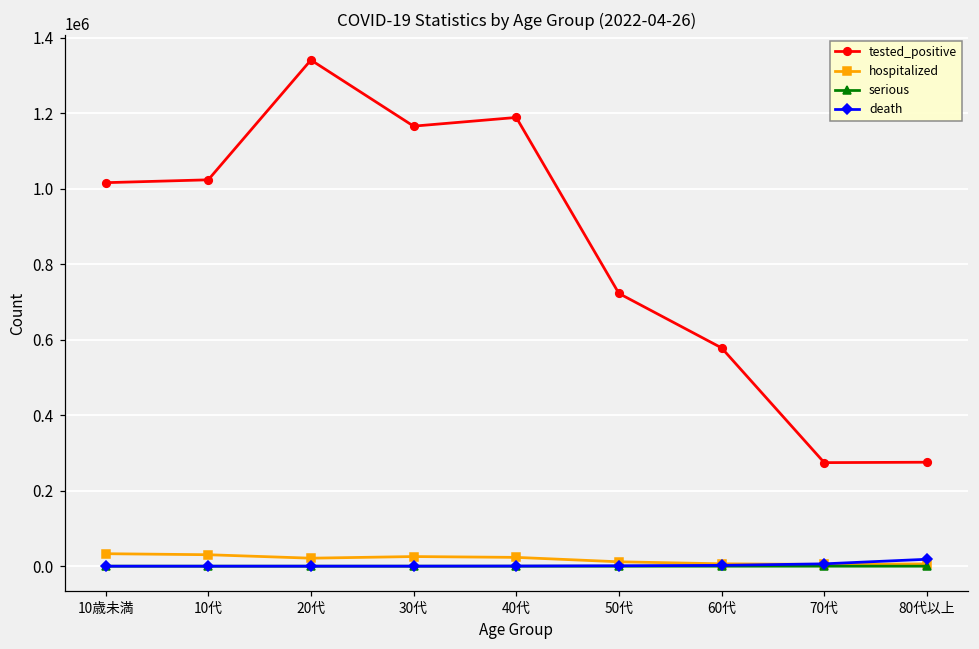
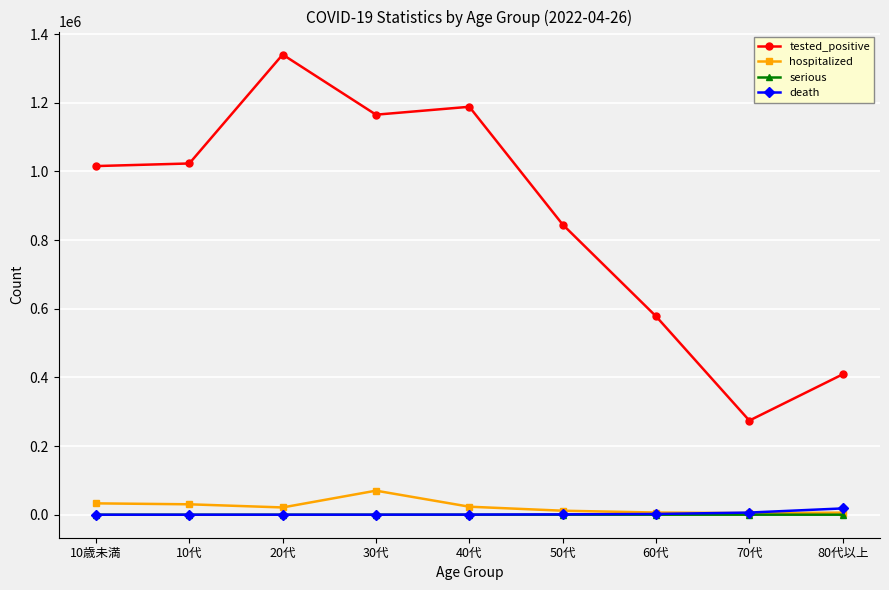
  {
    "tested_positive": {
      "10歳未満": 1020000,
      "10代": 1020000,
      "20代": 1340000,
      "30代": 1170000,
      "40代": 1190000,
-     "50代": 720000,
+     "50代": 850000,
      "60代": 580000,
      "70代": 270000,
-     "80代以上": 280000
+     "80代以上": 410000
    },
    "hospitalized": {
      "10歳未満": 30000,
      "10代": 30000,
      "20代": 20000,
-     "30代": 30000,
+     "30代": 70000,
      "40代": 20000,
      "50代": 10000
    },
    "death": {
      "80代以上": 20000
    }
  }
